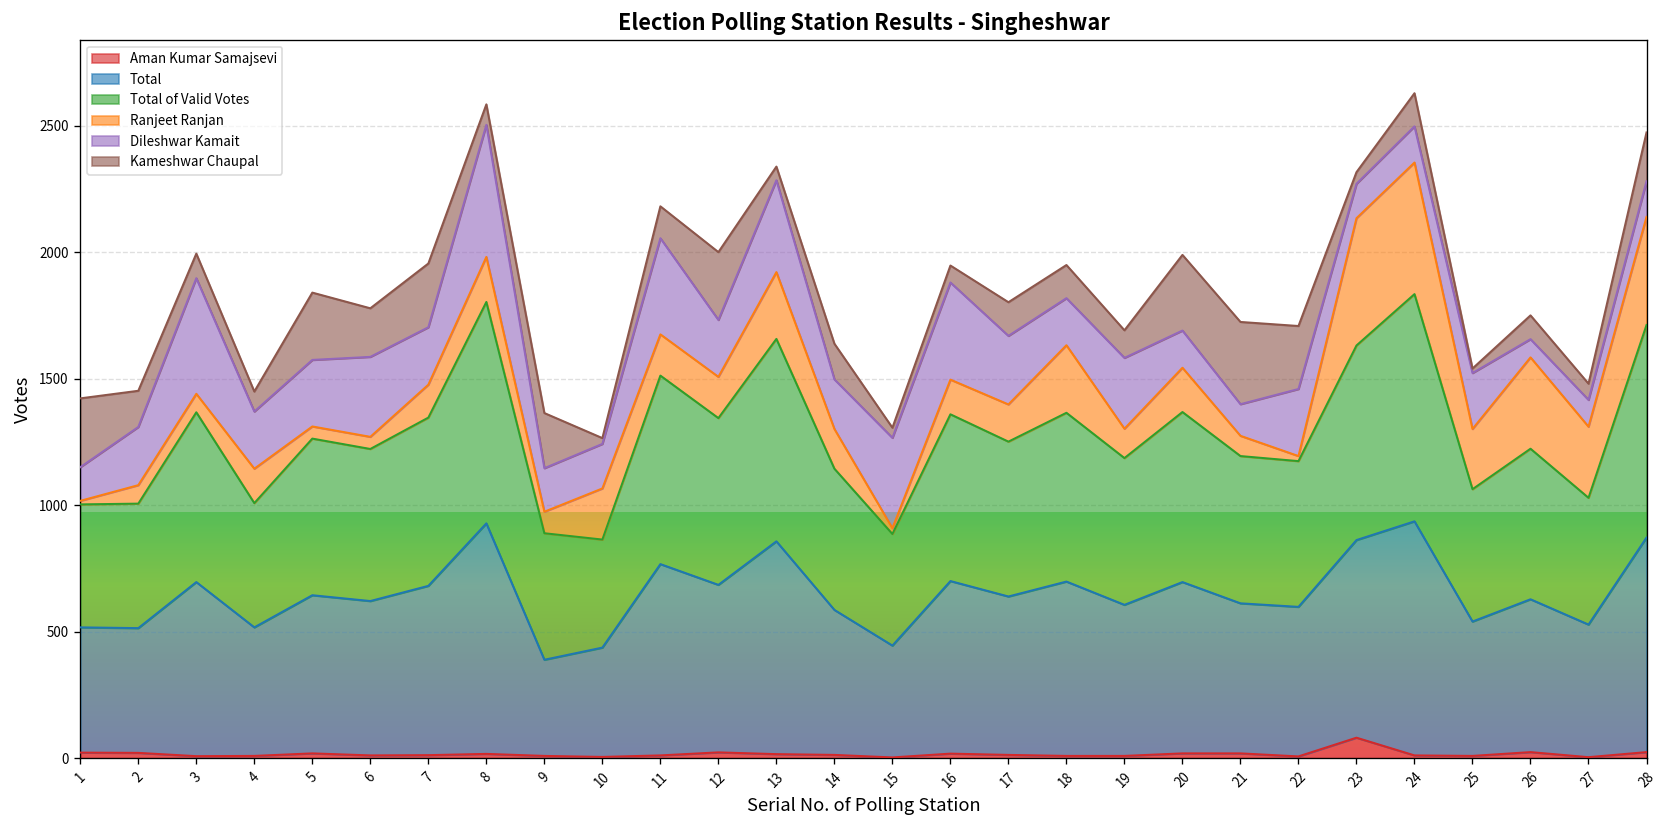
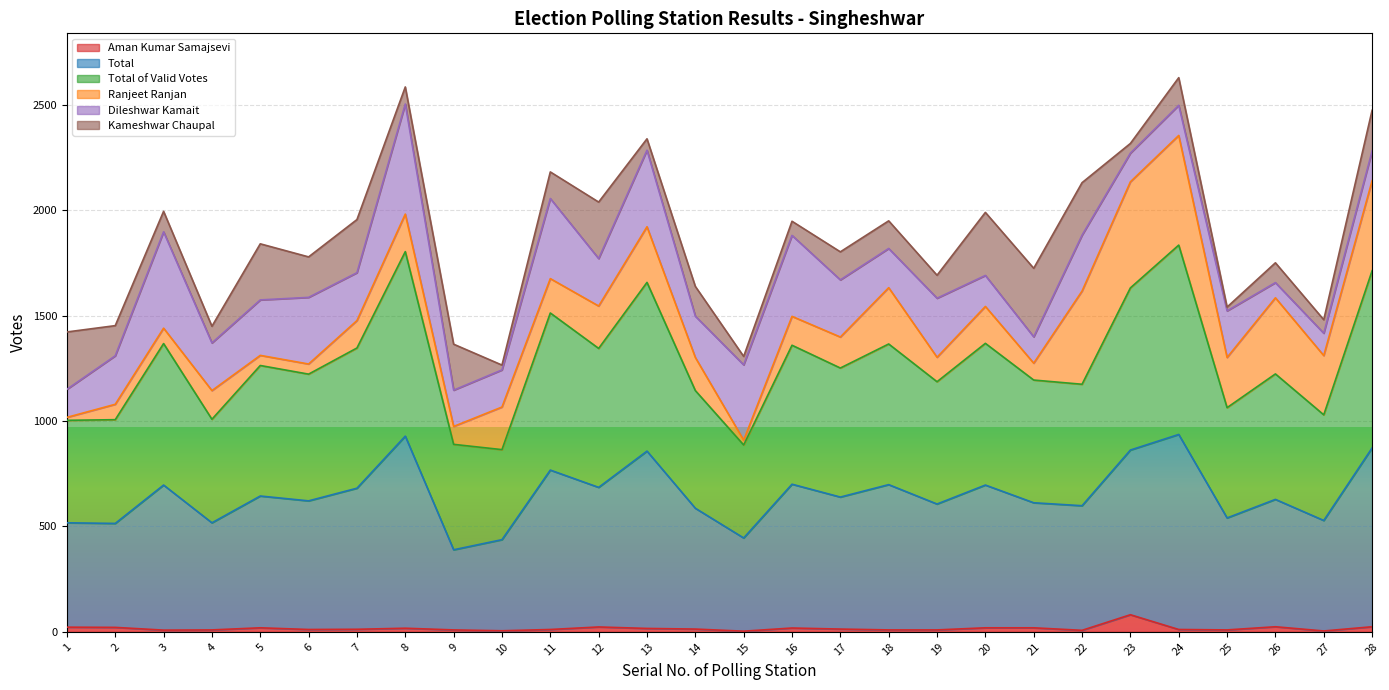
  {
    "Aman Kumar Samajsevi": {
      "1": 20,
      "2": 20,
      "3": 10,
      "4": 10,
      "5": 20,
      "6": 10,
      "7": 10,
      "8": 20,
      "9": 10,
      "10": 10,
      "11": 10,
      "12": 20,
      "13": 20,
      "14": 10,
      "15": 0,
      "16": 20,
      "17": 10,
      "18": 10,
      "19": 10,
      "20": 20,
      "21": 20,
      "22": 10,
      "23": 80,
      "24": 10,
      "25": 10,
      "26": 20,
      "27": 0,
      "28": 20
    },
    "Total": {
      "1": 500,
      "2": 490,
      "3": 690,
      "4": 510,
      "5": 630,
      "6": 610,
      "7": 670,
      "8": 910,
      "9": 380,
      "10": 430,
      "11": 760,
      "12": 660,
      "13": 840,
      "14": 570,
      "15": 440,
      "16": 680,
      "17": 630,
      "18": 690,
      "19": 600,
      "20": 680,
      "21": 590,
      "22": 590,
      "23": 780,
      "24": 930,
      "25": 530,
      "26": 600,
      "27": 520,
      "28": 850
    },
    "Total of Valid Votes": {
      "1": 490,
      "2": 490,
      "3": 670,
      "4": 490,
      "5": 620,
      "6": 600,
      "7": 670,
      "8": 880,
      "9": 500,
      "10": 430,
      "11": 750,
      "12": 660,
      "13": 800,
      "14": 560,
      "15": 440,
      "16": 660,
      "17": 610,
      "18": 670,
      "19": 580,
      "20": 670,
      "21": 580,
      "22": 580,
      "23": 770,
      "24": 900,
      "25": 520,
      "26": 600,
      "27": 500,
      "28": 840
    },
    "Ranjeet Ranjan": {
      "1": 10,
      "2": 70,
      "3": 70,
      "4": 140,
      "5": 50,
      "6": 50,
      "7": 130,
      "8": 180,
      "9": 90,
      "10": 200,
      "11": 160,
-     "12": 160,
+     "12": 200,
      "13": 260,
      "14": 160,
      "15": 20,
      "16": 140,
      "17": 150,
      "18": 270,
      "19": 120,
      "20": 180,
      "21": 80,
-     "22": 20,
+     "22": 440,
      "23": 500,
      "24": 520,
      "25": 240,
      "26": 360,
      "27": 280,
      "28": 430
    },
    "Dileshwar Kamait": {
      "1": 130,
      "2": 230,
      "3": 460,
      "4": 230,
      "5": 260,
      "6": 320,
      "7": 230,
      "8": 520,
      "9": 170,
      "10": 180,
      "11": 380,
      "12": 230,
      "13": 360,
      "14": 200,
      "15": 360,
      "16": 380,
      "17": 270,
      "18": 190,
      "19": 280,
      "20": 150,
      "21": 130,
      "22": 270,
      "23": 140,
      "24": 140,
      "25": 220,
      "26": 70,
      "27": 110,
      "28": 140
    },
    "Kameshwar Chaupal": {
      "1": 270,
      "2": 140,
      "3": 100,
      "4": 80,
      "5": 270,
      "6": 190,
      "7": 250,
      "8": 80,
      "9": 220,
      "10": 20,
      "11": 130,
      "12": 270,
      "13": 50,
      "14": 140,
      "15": 40,
      "16": 70,
      "17": 130,
      "18": 130,
      "19": 110,
      "20": 300,
      "21": 330,
      "22": 250,
      "23": 50,
      "24": 130,
      "25": 20,
      "26": 90,
      "27": 60,
      "28": 190
    }
  }
